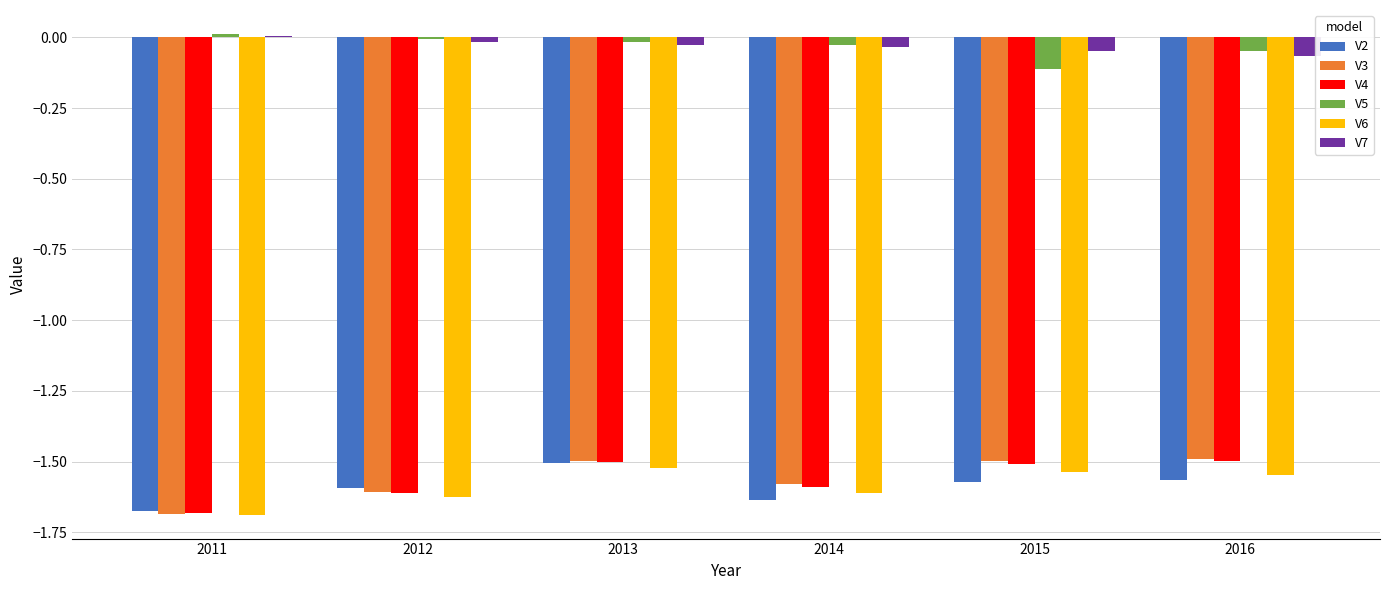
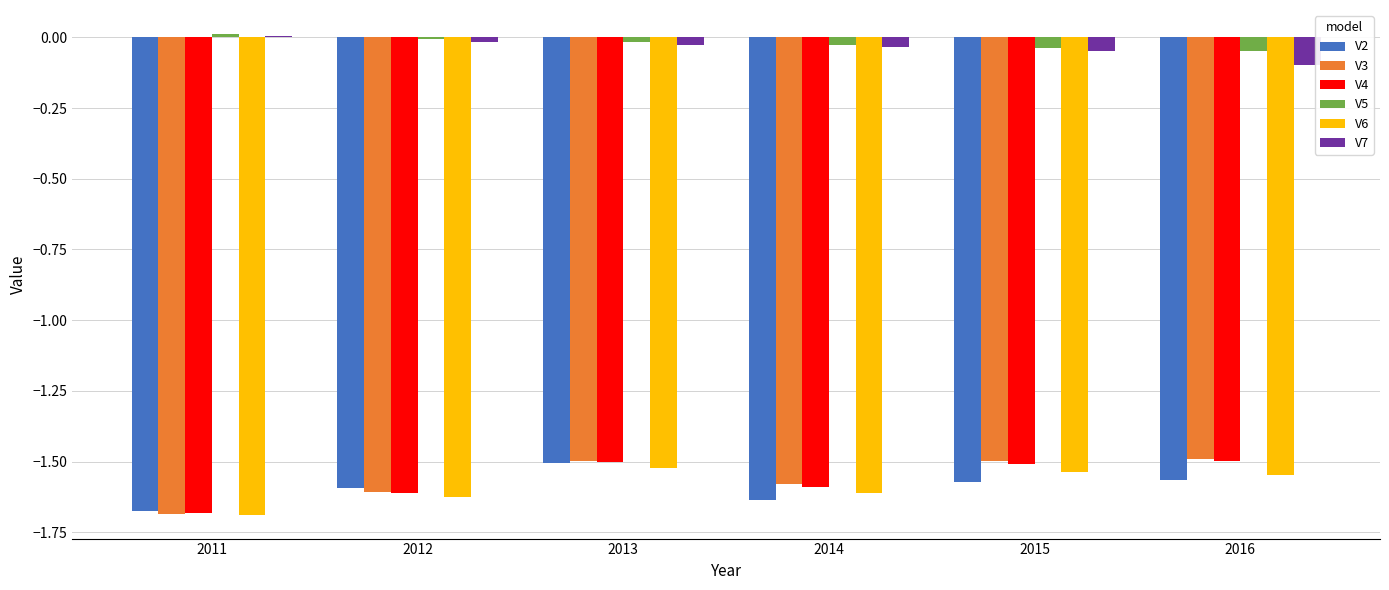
  {
    "V2": {
      "2011": -1.68,
      "2012": -1.59,
      "2013": -1.50,
      "2014": -1.64,
      "2015": -1.57,
      "2016": -1.57
    },
    "V3": {
      "2011": -1.68,
      "2012": -1.61,
      "2013": -1.50,
      "2014": -1.58,
      "2015": -1.50,
      "2016": -1.49
    },
    "V4": {
      "2011": -1.68,
      "2012": -1.61,
      "2013": -1.50,
      "2014": -1.59,
      "2015": -1.51,
      "2016": -1.50
    },
    "V5": {
      "2011": 0.01,
      "2013": -0.02,
      "2014": -0.03,
-     "2015": -0.11,
+     "2015": -0.04,
      "2016": -0.05
    },
    "V6": {
      "2011": -1.69,
      "2012": -1.63,
      "2013": -1.52,
      "2014": -1.61,
      "2015": -1.54,
      "2016": -1.55
    },
    "V7": {
      "2012": -0.02,
      "2013": -0.03,
      "2014": -0.04,
      "2015": -0.05,
-     "2016": -0.07
+     "2016": -0.10
    }
  }
